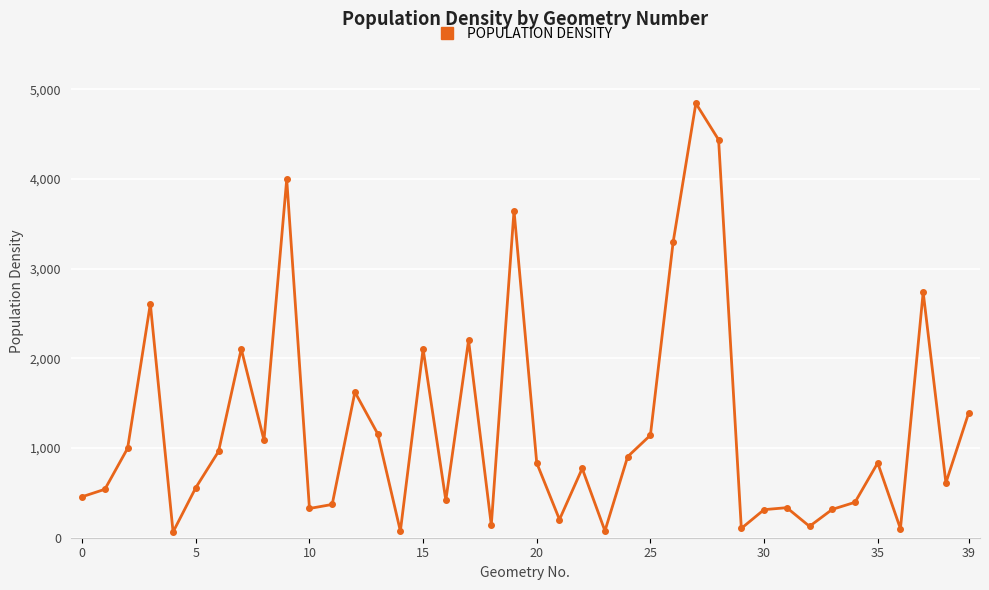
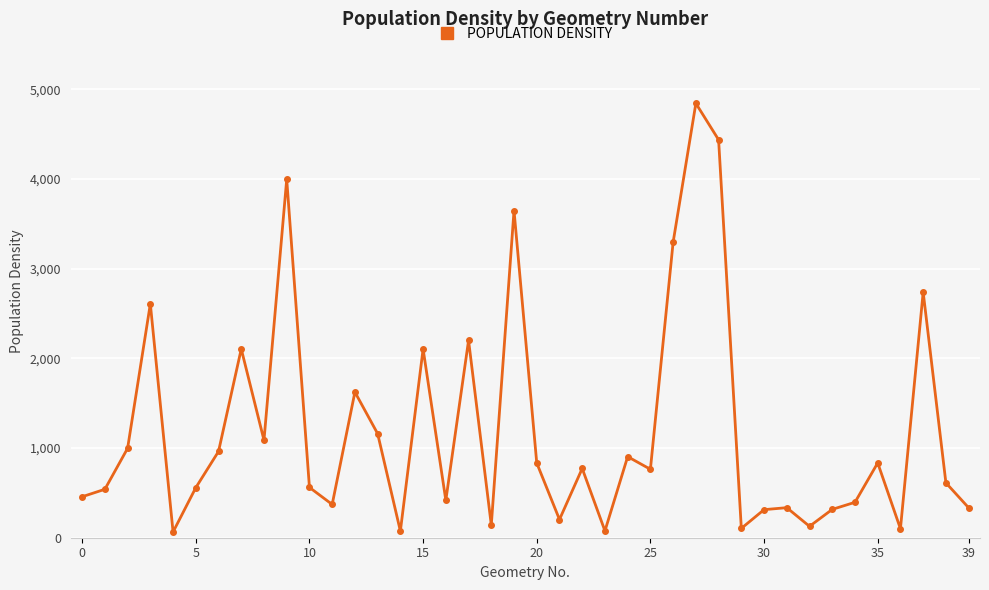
  {
    "0": "500",
    "5": "600",
-   "10": "300",
+   "10": "600",
    "15": "2,100",
    "20": "800",
-   "25": "1,100",
+   "25": "800",
    "30": "300",
    "35": "800",
-   "39": "1,400"
+   "39": "300"
  }
